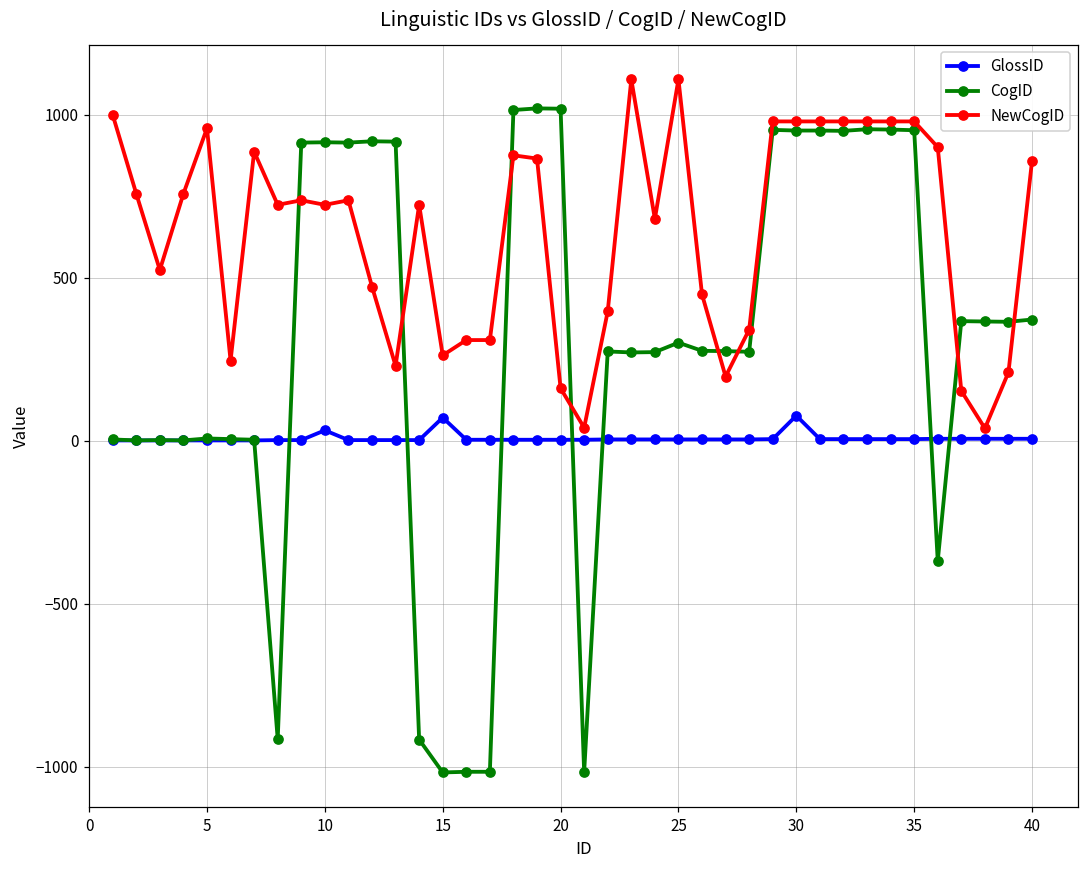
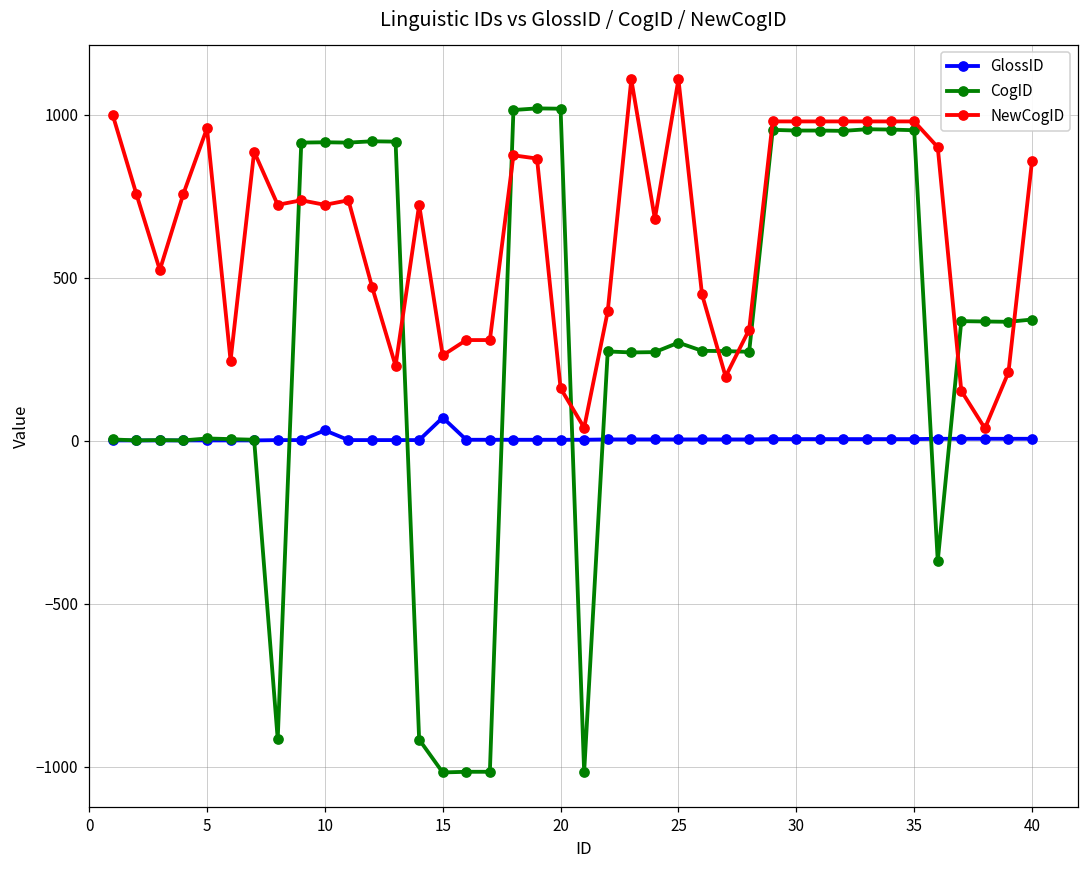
  {
    "GlossID": {
      "10": 30,
      "15": 70,
      "20": 0,
      "25": 0,
-     "30": 80,
+     "30": 10,
      "35": 10,
      "40": 10
    },
    "CogID": {
      "10": 920,
      "15": -1020,
      "20": 1020,
      "25": 300,
      "30": 950,
      "35": 950,
      "40": 370
    },
    "NewCogID": {
      "5": 960,
      "10": 720,
      "15": 260,
      "20": 160,
      "25": 1110,
      "30": 980,
      "35": 980,
      "40": 860
    }
  }
